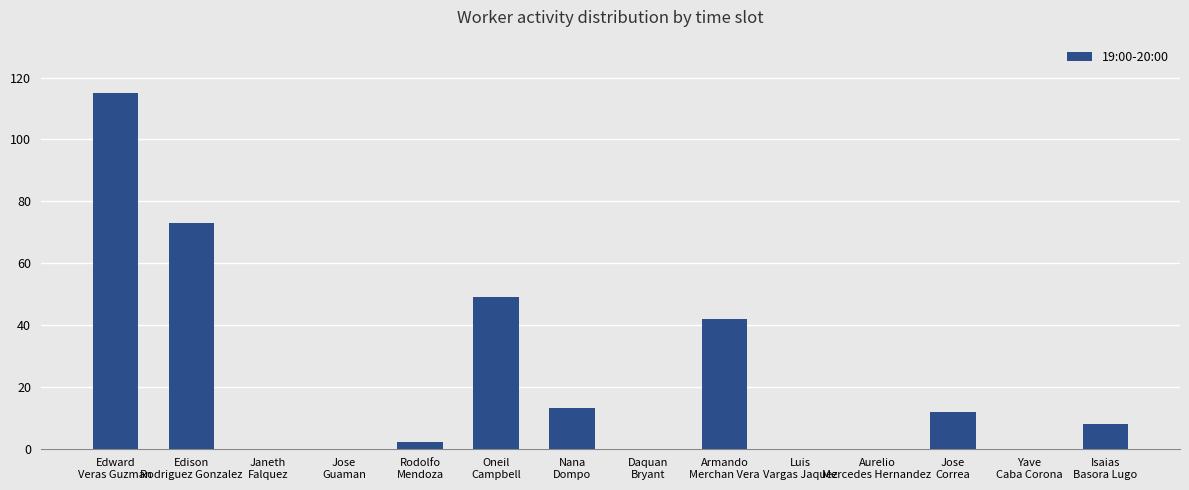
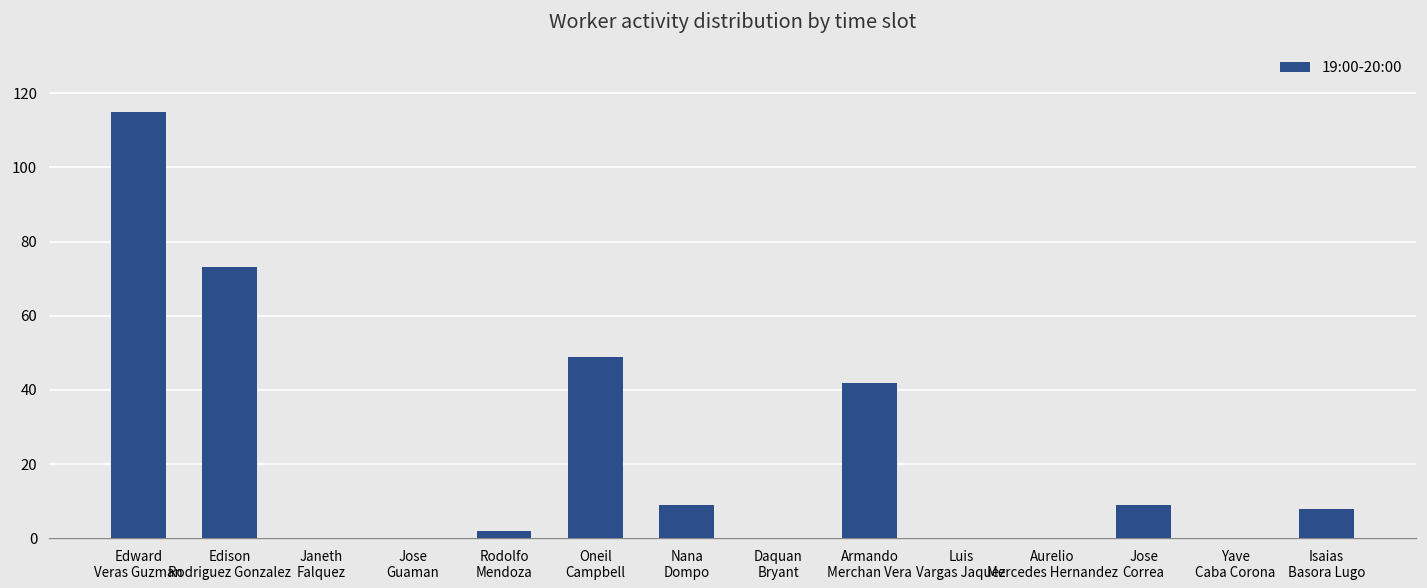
  {
    "Edison Rodriguez Gonzalez": 73,
    "Janeth Falquez": 0,
    "Jose Guaman": 0,
    "Rodolfo Mendoza": 2,
    "Oneil Campbell": 49,
-   "Nana Dompo": 13,
+   "Nana Dompo": 9,
    "Daquan Bryant": 0,
    "Armando Merchan Vera": 42,
    "Aurelio Mercedes Hernandez": 0,
-   "Jose Correa": 12,
+   "Jose Correa": 9,
    "Yave Caba Corona": 0,
    "Isaias Basora Lugo": 8
  }
